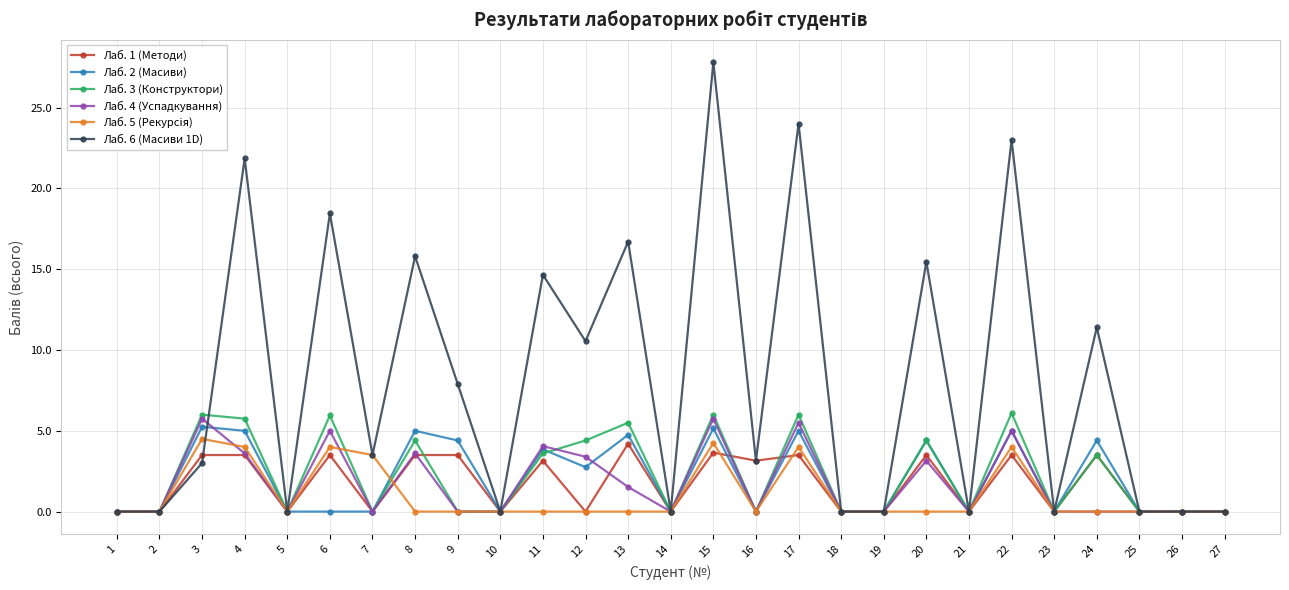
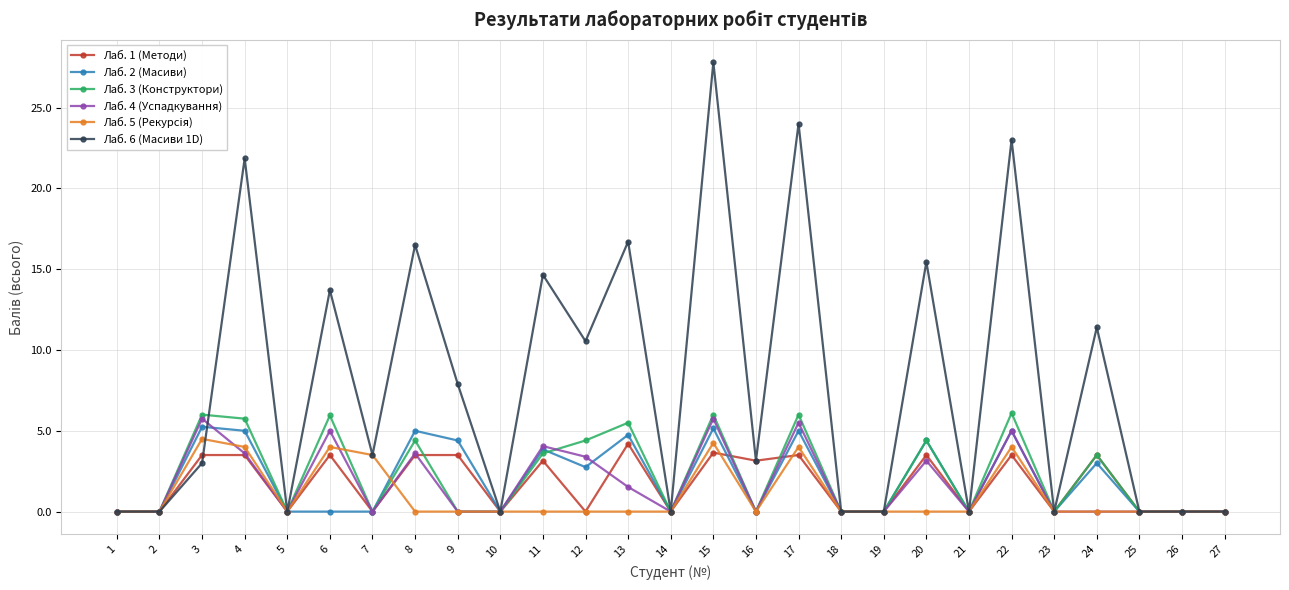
  {
    "Лаб. 1 (Методи)": {
      "3": 3.5,
      "6": 3.5,
      "9": 3.5,
      "11": 3.2,
      "13": 4.2,
      "15": 3.7,
      "17": 3.5,
      "20": 3.5,
      "22": 3.5
    },
    "Лаб. 2 (Масиви)": {
      "3": 5.3,
      "4": 5.0,
      "6": 0.0,
      "8": 5.0,
      "9": 4.4,
      "11": 3.9,
      "12": 2.8,
      "13": 4.8,
      "15": 5.2,
      "17": 5.0,
-     "24": 4.4
+     "24": 3.0
    },
    "Лаб. 3 (Конструктори)": {
      "3": 6.0,
      "4": 5.8,
      "6": 6.0,
      "8": 4.4,
      "11": 3.6,
      "12": 4.4,
      "13": 5.5,
      "15": 6.0,
      "17": 6.0,
      "22": 6.1
    },
    "Лаб. 4 (Успадкування)": {
      "3": 5.8,
      "6": 5.0,
      "11": 4.1,
      "12": 3.4,
      "13": 1.5,
      "15": 5.8,
      "17": 5.5,
      "20": 3.2
    },
    "Лаб. 5 (Рекурсія)": {
      "3": 4.5,
      "4": 4.0,
      "6": 4.0,
      "8": 0.0,
      "11": 0.0,
      "13": 0.0,
      "15": 4.3,
      "17": 4.0,
      "20": 0.0,
      "22": 4.0
    },
    "Лаб. 6 (Масиви 1D)": {
      "3": 3.0,
      "4": 21.9,
-     "6": 18.5,
-     "8": 15.8,
+     "6": 13.7,
+     "8": 16.5,
      "9": 7.9,
      "11": 14.7,
      "12": 10.5,
      "13": 16.7,
      "15": 27.8,
      "17": 24.0,
      "20": 15.5,
      "22": 23.0,
      "24": 11.4
    }
  }
